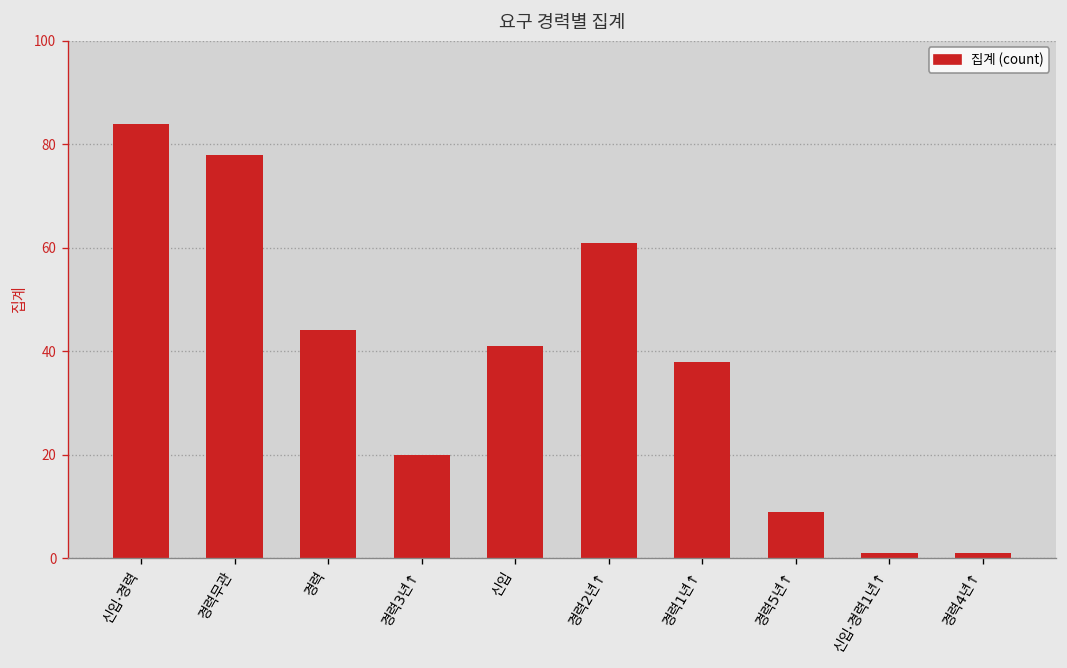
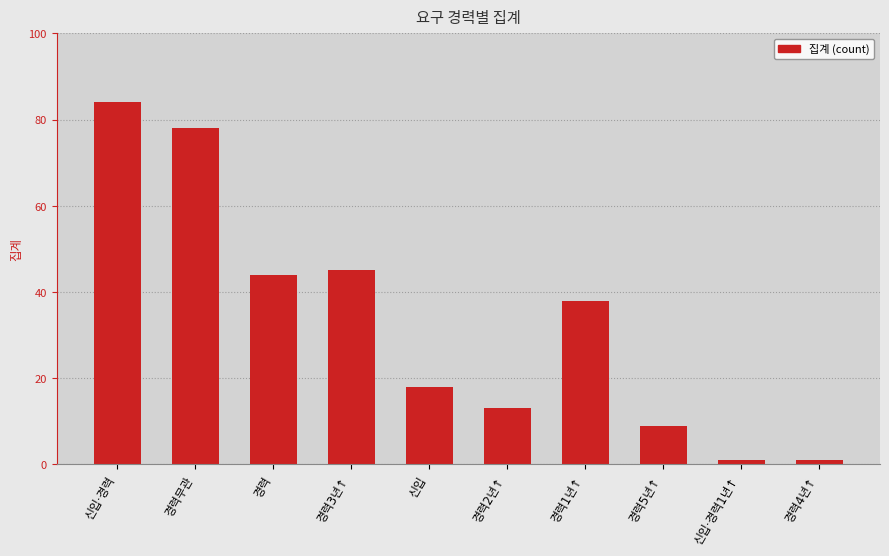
  {
    "신입·경력": 84,
    "경력무관": 78,
    "경력": 44,
-   "경력3년↑": 20,
-   "신입": 41,
-   "경력2년↑": 61,
+   "경력3년↑": 45,
+   "신입": 18,
+   "경력2년↑": 13,
    "경력1년↑": 38,
    "경력5년↑": 9,
    "신입·경력1년↑": 1,
    "경력4년↑": 1
  }
